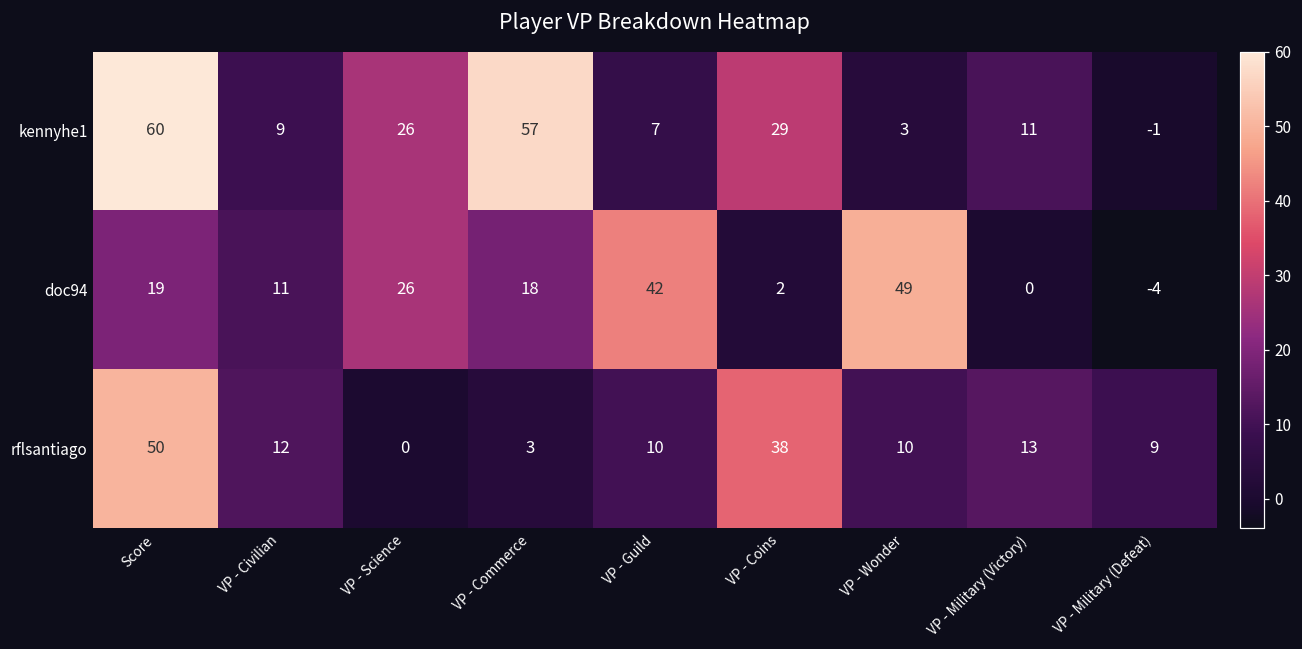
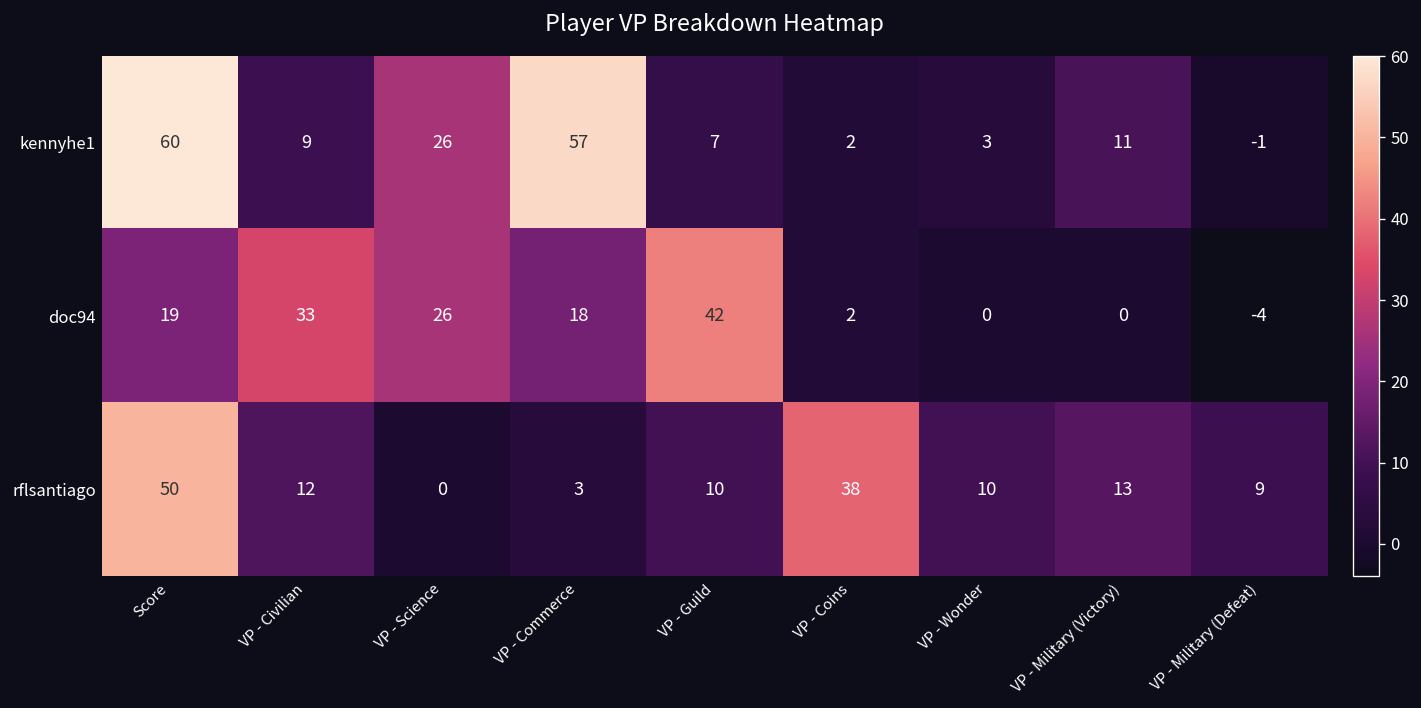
  {
    "kennyhe1": {
      "Score": 60,
      "VP - Civilian": 9,
      "VP - Science": 26,
      "VP - Commerce": 57,
      "VP - Guild": 7,
-     "VP - Coins": 29,
+     "VP - Coins": 2,
      "VP - Wonder": 3,
      "VP - Military (Victory)": 11,
      "VP - Military (Defeat)": -1
    },
    "doc94": {
      "Score": 19,
-     "VP - Civilian": 11,
+     "VP - Civilian": 33,
      "VP - Science": 26,
      "VP - Commerce": 18,
      "VP - Guild": 42,
      "VP - Coins": 2,
-     "VP - Wonder": 49,
+     "VP - Wonder": 0,
      "VP - Military (Victory)": 0,
      "VP - Military (Defeat)": -4
    },
    "rflsantiago": {
      "Score": 50,
      "VP - Civilian": 12,
      "VP - Science": 0,
      "VP - Commerce": 3,
      "VP - Guild": 10,
      "VP - Coins": 38,
      "VP - Wonder": 10,
      "VP - Military (Victory)": 13,
      "VP - Military (Defeat)": 9
    }
  }
